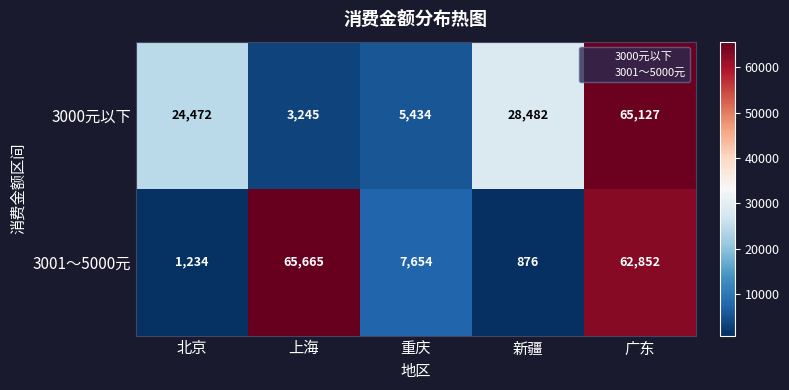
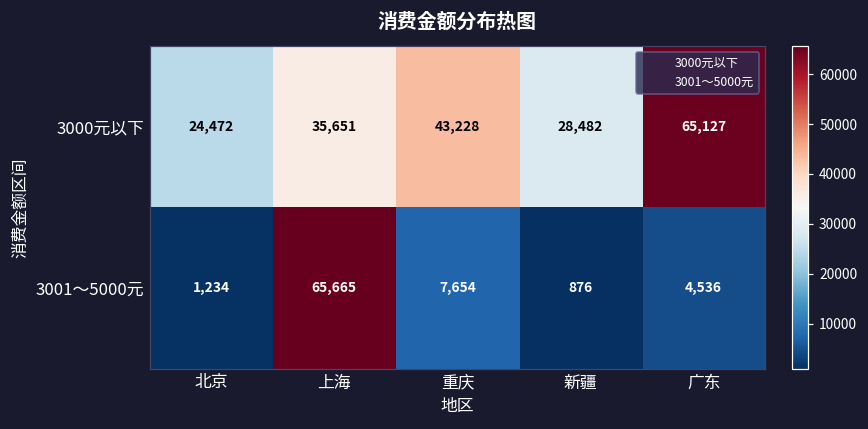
  {
    "3000元以下": {
      "北京": "24,472",
-     "上海": "3,245",
-     "重庆": "5,434",
+     "上海": "35,651",
+     "重庆": "43,228",
      "新疆": "28,482",
      "广东": "65,127"
    },
    "3001～5000元": {
      "北京": "1,234",
      "上海": "65,665",
      "重庆": "7,654",
      "新疆": "876",
-     "广东": "62,852"
+     "广东": "4,536"
    }
  }
